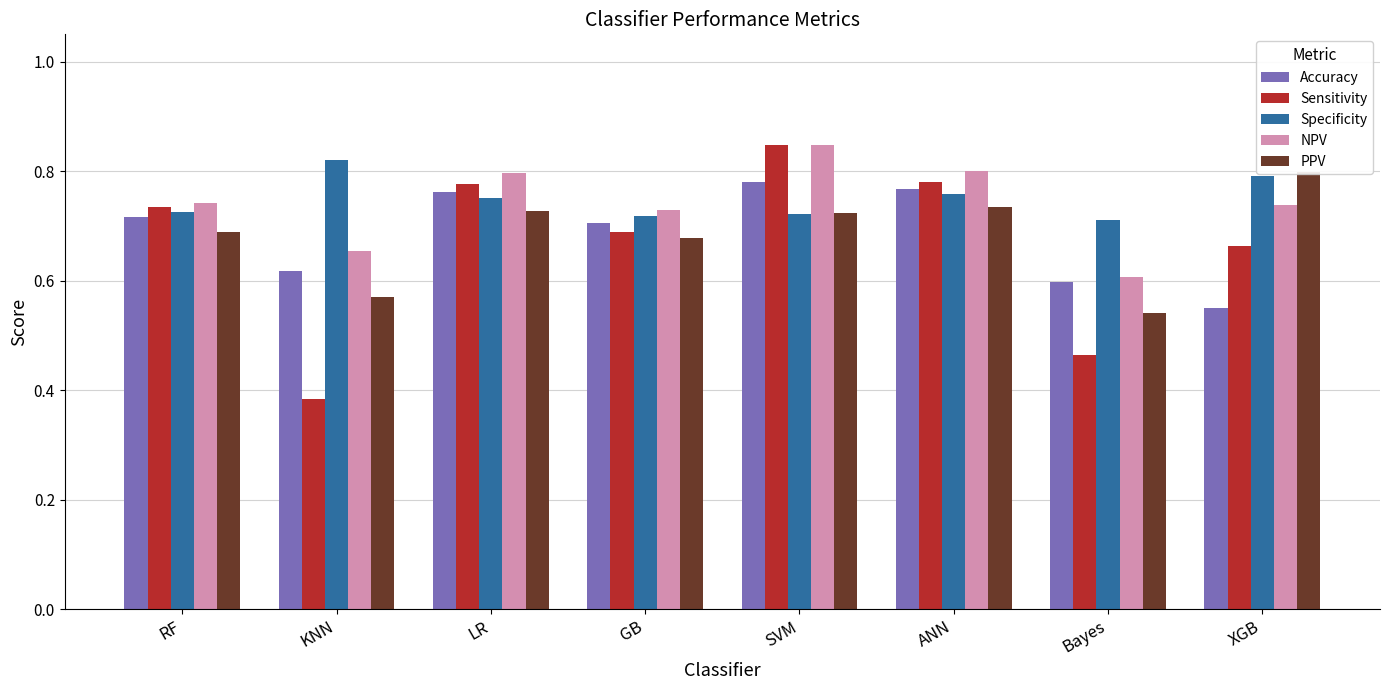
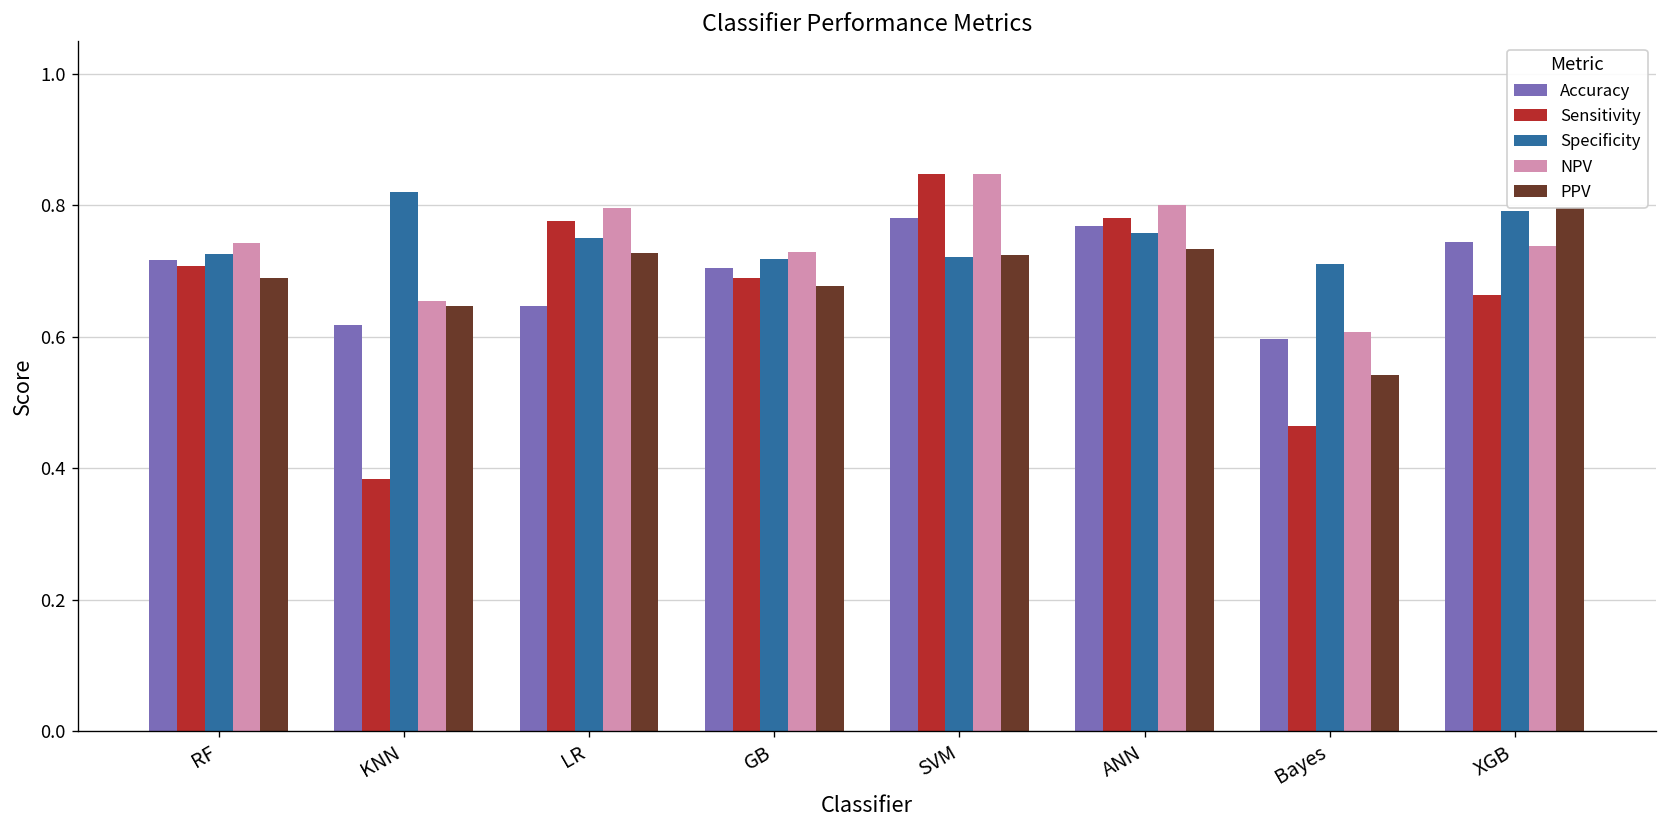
  {
    "Accuracy": {
      "RF": 0.72,
      "KNN": 0.62,
-     "LR": 0.76,
+     "LR": 0.65,
      "GB": 0.70,
      "SVM": 0.78,
      "ANN": 0.77,
      "Bayes": 0.60,
-     "XGB": 0.55
+     "XGB": 0.74
    },
    "Sensitivity": {
-     "RF": 0.74,
+     "RF": 0.71,
      "KNN": 0.38,
      "LR": 0.78,
      "GB": 0.69,
      "SVM": 0.85,
      "ANN": 0.78,
      "Bayes": 0.46,
      "XGB": 0.66
    },
    "Specificity": {
      "RF": 0.73,
      "KNN": 0.82,
      "LR": 0.75,
      "GB": 0.72,
      "SVM": 0.72,
      "ANN": 0.76,
      "Bayes": 0.71,
      "XGB": 0.79
    },
    "NPV": {
      "RF": 0.74,
      "KNN": 0.65,
      "LR": 0.80,
      "GB": 0.73,
      "SVM": 0.85,
      "ANN": 0.80,
      "Bayes": 0.61,
      "XGB": 0.74
    },
    "PPV": {
      "RF": 0.69,
-     "KNN": 0.57,
+     "KNN": 0.65,
      "LR": 0.73,
      "GB": 0.68,
      "SVM": 0.72,
      "ANN": 0.73,
      "Bayes": 0.54
    }
  }
